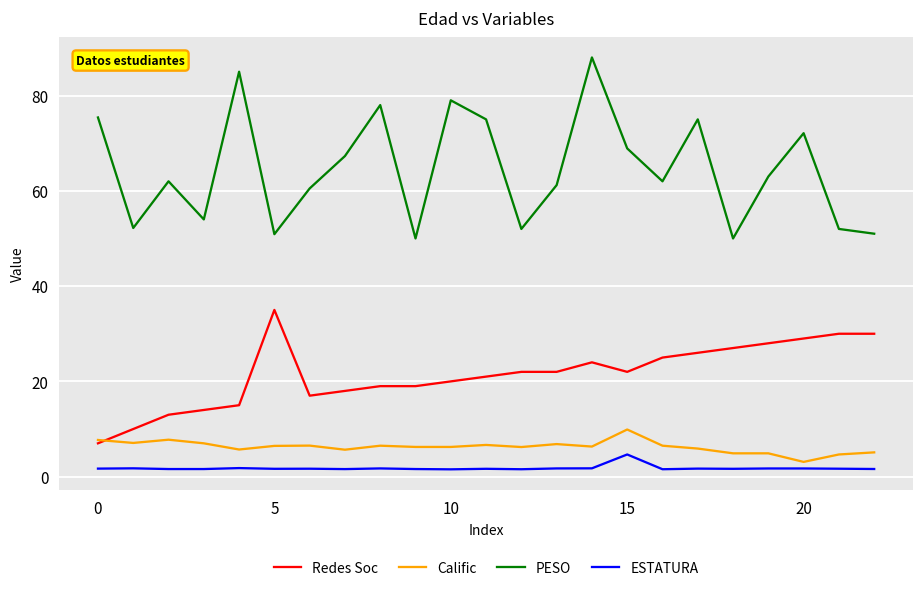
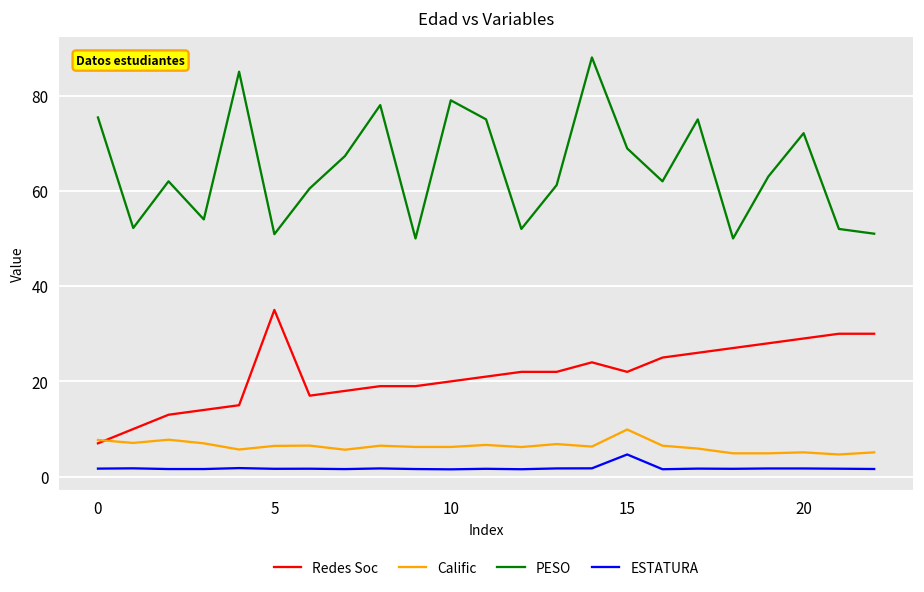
  {
    "Redes Soc": {
      "0": 7,
      "5": 35,
      "10": 20,
      "15": 22,
      "20": 29
    },
    "Calific": {
      "0": 8,
      "5": 6,
      "10": 6,
      "15": 10,
-     "20": 3
+     "20": 5
    },
    "PESO": {
      "0": 75,
      "5": 51,
      "10": 79,
      "15": 69,
      "20": 72
    },
    "ESTATURA": {
      "0": 2,
      "5": 2,
      "10": 2,
      "15": 5,
      "20": 2
    }
  }
